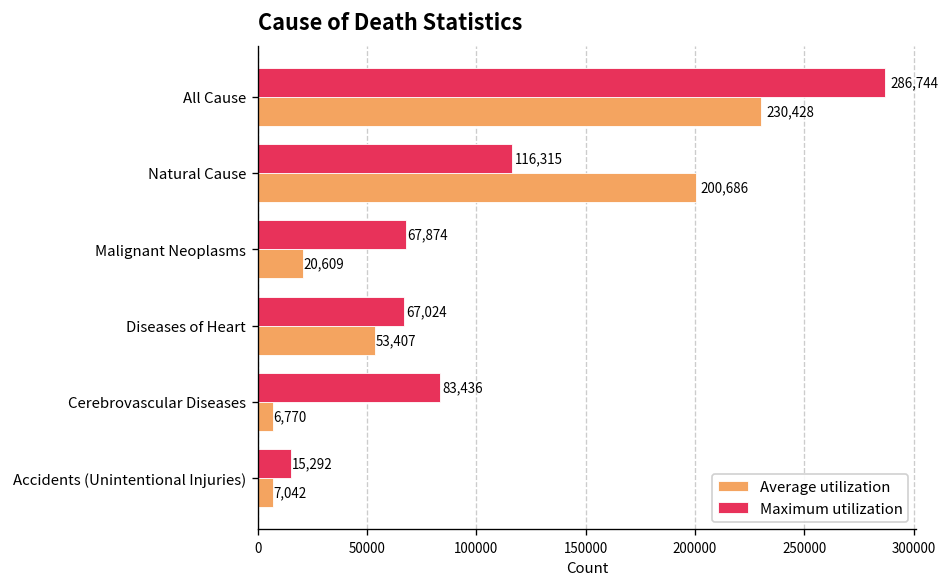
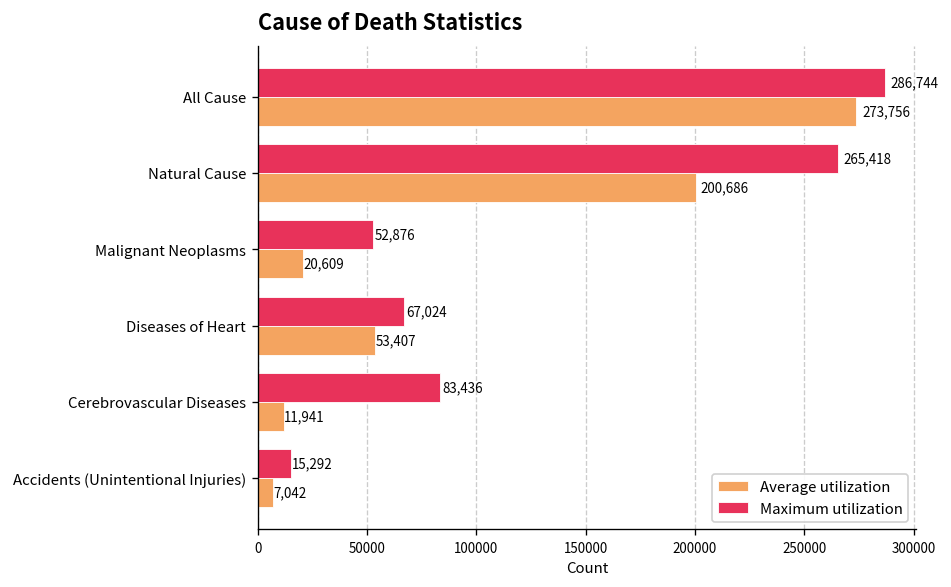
  {
    "Average utilization": {
-     "All Cause": "230,428",
+     "All Cause": "273,756",
      "Natural Cause": "200,686",
      "Malignant Neoplasms": "20,609",
      "Diseases of Heart": "53,407",
-     "Cerebrovascular Diseases": "6,770",
+     "Cerebrovascular Diseases": "11,941",
      "Accidents (Unintentional Injuries)": "7,042"
    },
    "Maximum utilization": {
      "All Cause": "286,744",
-     "Natural Cause": "116,315",
-     "Malignant Neoplasms": "67,874",
+     "Natural Cause": "265,418",
+     "Malignant Neoplasms": "52,876",
      "Diseases of Heart": "67,024",
      "Cerebrovascular Diseases": "83,436",
      "Accidents (Unintentional Injuries)": "15,292"
    }
  }
